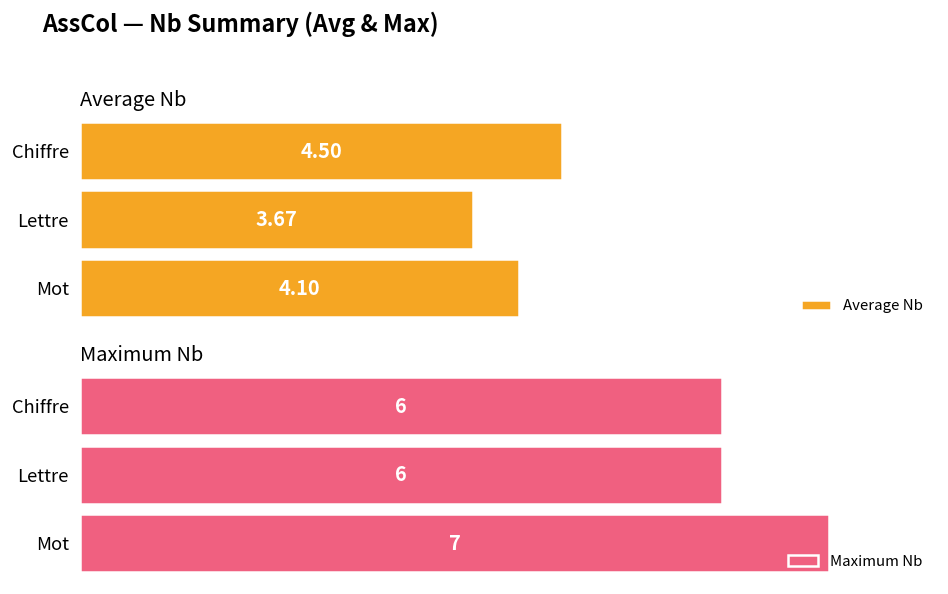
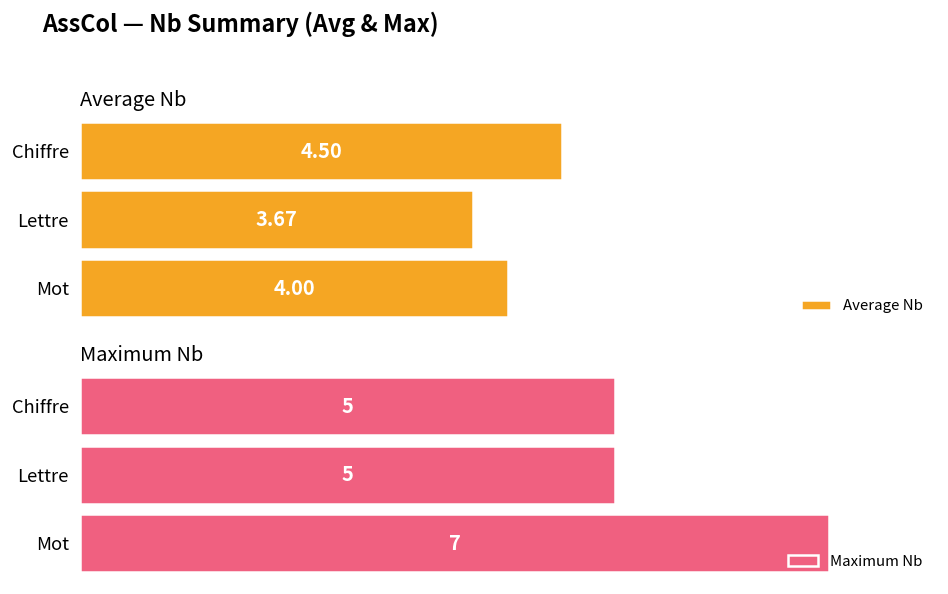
  {
    "Average Nb": {
      "Chiffre": 4.50,
      "Lettre": 3.67,
-     "Mot": 4.10
+     "Mot": 4.00
    },
    "Maximum Nb": {
-     "Chiffre": 6,
-     "Lettre": 6,
+     "Chiffre": 5,
+     "Lettre": 5,
      "Mot": 7
    }
  }
